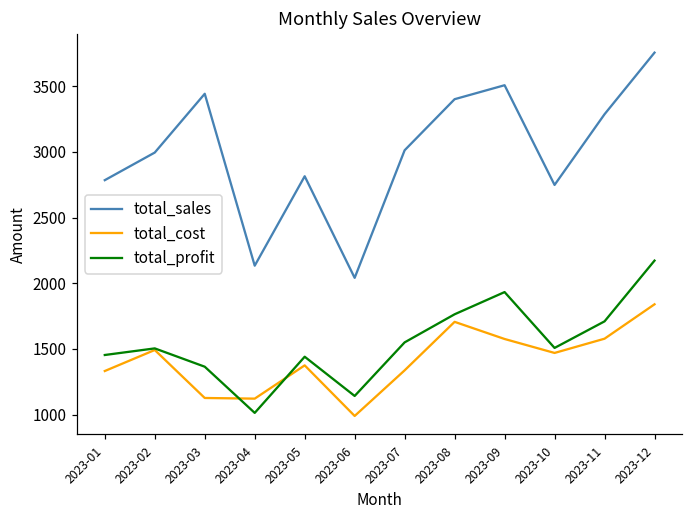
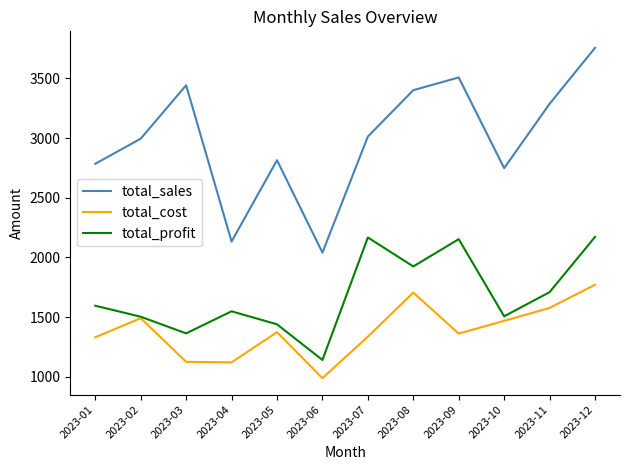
  {
    "total_sales": {
      "2023-01": 2780,
      "2023-02": 2990,
      "2023-03": 3440,
      "2023-04": 2130,
      "2023-05": 2810,
      "2023-06": 2040,
      "2023-07": 3010,
      "2023-08": 3400,
      "2023-09": 3510,
      "2023-10": 2750,
      "2023-11": 3290,
      "2023-12": 3760
    },
    "total_cost": {
      "2023-01": 1330,
      "2023-03": 1130,
      "2023-04": 1120,
      "2023-05": 1370,
      "2023-06": 990,
      "2023-07": 1340,
      "2023-08": 1710,
-     "2023-09": 1580,
+     "2023-09": 1360,
      "2023-10": 1470,
      "2023-11": 1580,
-     "2023-12": 1840
+     "2023-12": 1770
    },
    "total_profit": {
-     "2023-01": 1450,
+     "2023-01": 1600,
      "2023-03": 1360,
-     "2023-04": 1010,
+     "2023-04": 1550,
      "2023-05": 1440,
      "2023-06": 1140,
-     "2023-07": 1550,
-     "2023-08": 1760,
-     "2023-09": 1930,
+     "2023-07": 2170,
+     "2023-08": 1920,
+     "2023-09": 2150,
      "2023-10": 1510,
      "2023-11": 1710,
      "2023-12": 2170
    }
  }
